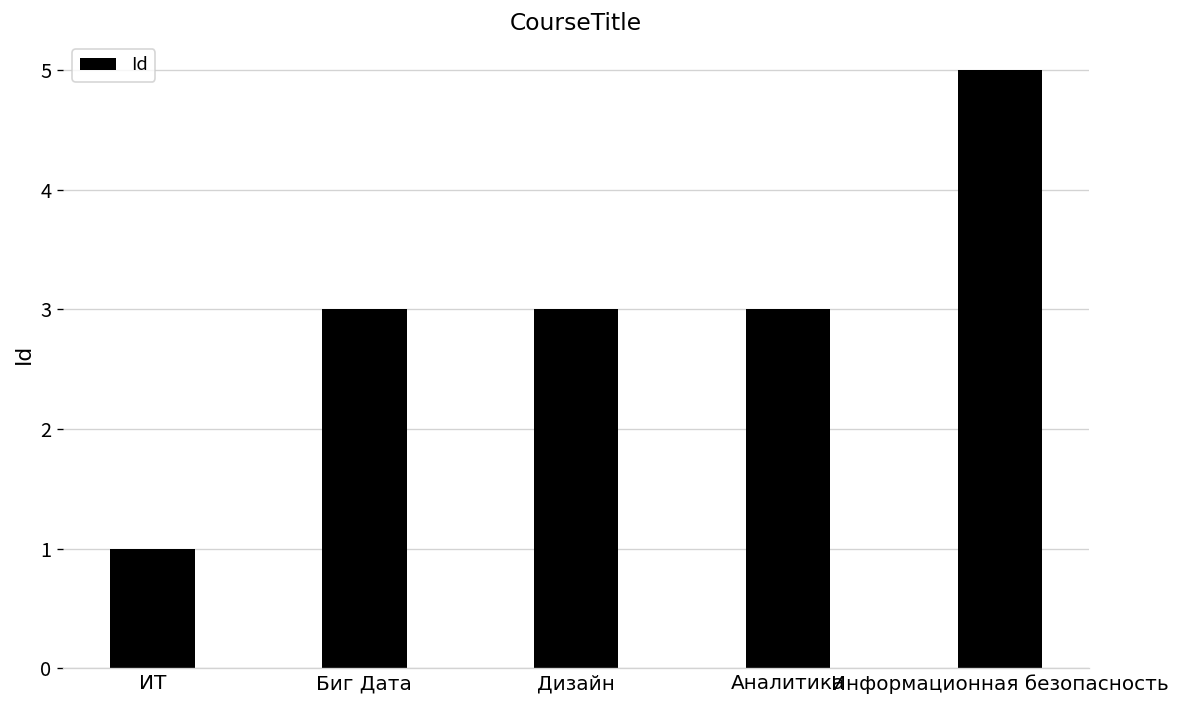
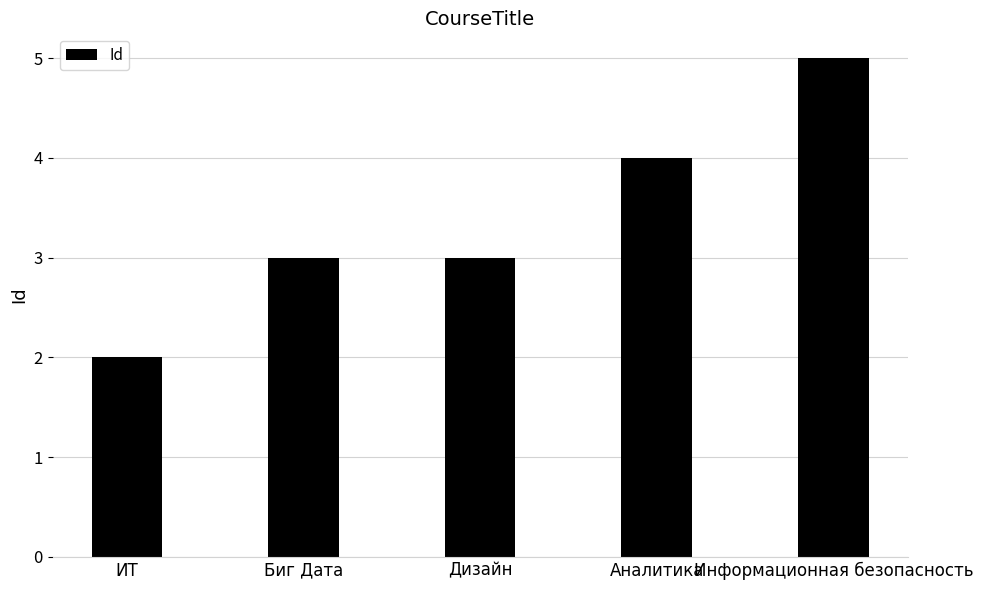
  {
-   "ИТ": 1,
+   "ИТ": 2,
    "Биг Дата": 3,
    "Дизайн": 3,
-   "Аналитика": 3,
+   "Аналитика": 4,
    "Информационная безопасность": 5
  }
